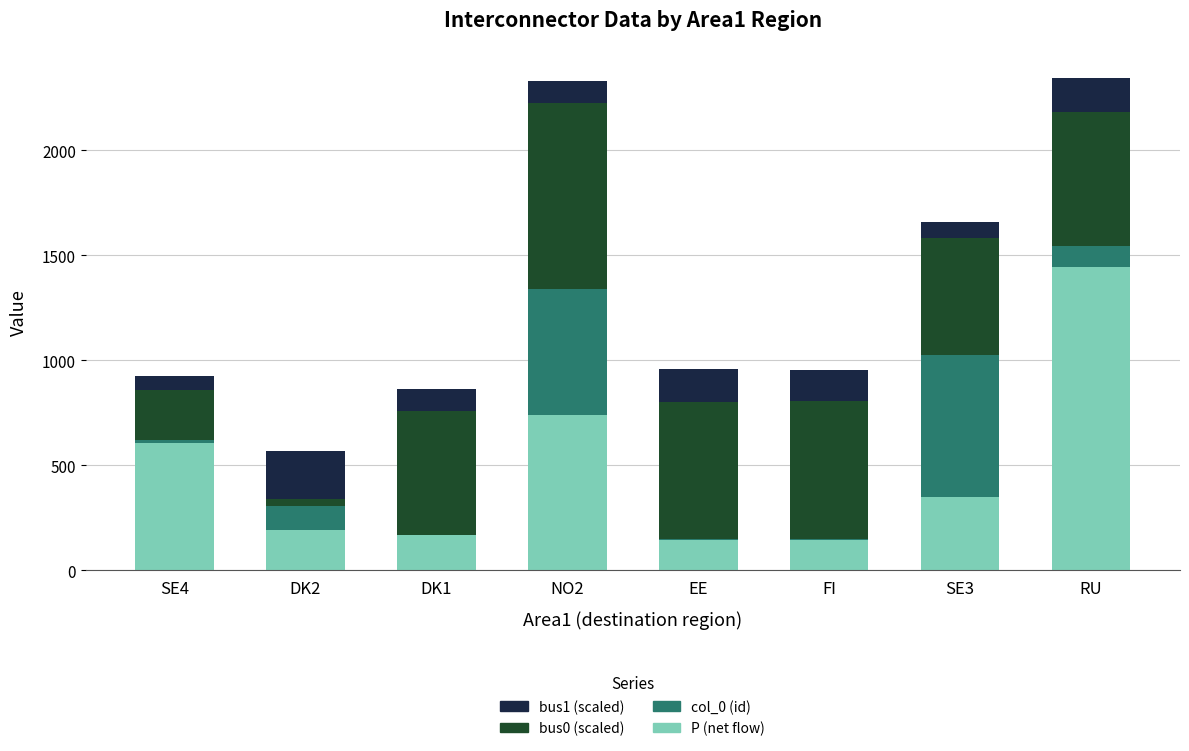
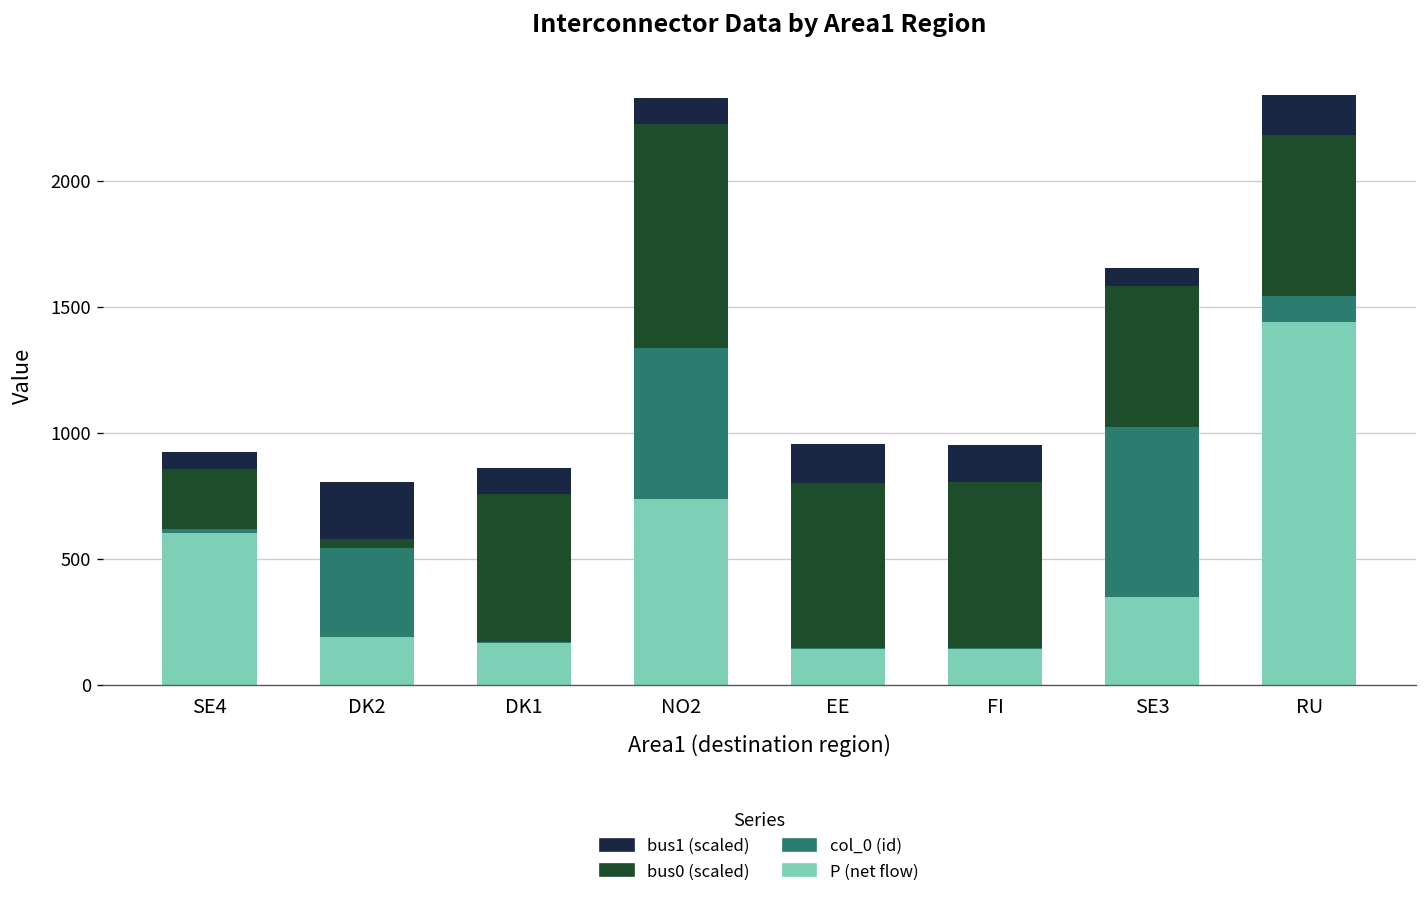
  {
    "P (net flow)": {
      "SE4": 600,
      "DK2": 190,
      "DK1": 170,
      "NO2": 740,
      "EE": 140,
      "FI": 140,
      "SE3": 350,
      "RU": 1440
    },
    "col_0 (id)": {
      "SE4": 10,
-     "DK2": 120,
+     "DK2": 350,
      "NO2": 600,
      "SE3": 680,
      "RU": 100
    }
  }
